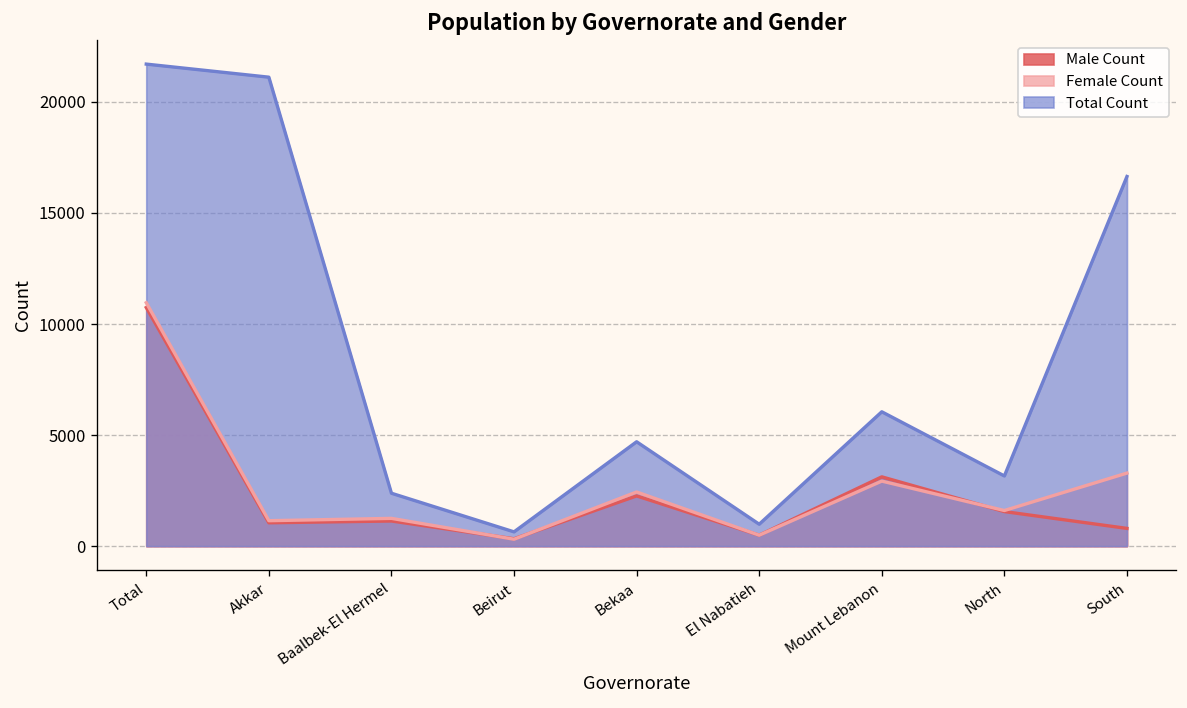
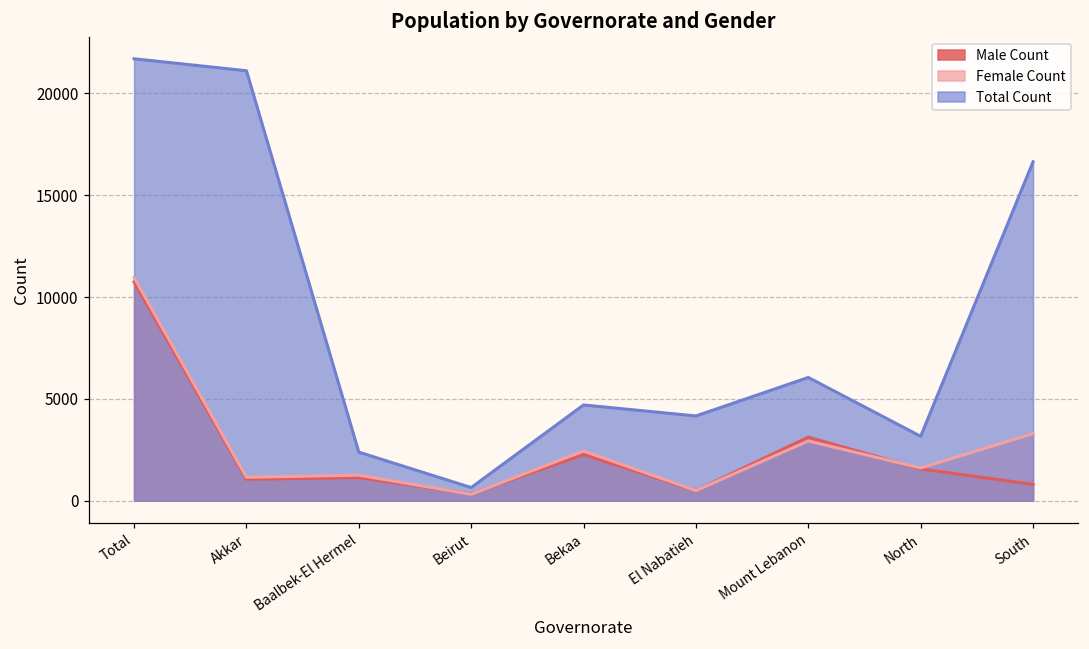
  {
    "Male Count": {
      "Total": 10700,
      "Bekaa": 2300,
      "Mount Lebanon": 3100,
      "South": 800
    },
    "Female Count": {
      "Total": 11000,
      "Bekaa": 2400,
      "Mount Lebanon": 2900,
      "South": 3300
    },
    "Total Count": {
      "Total": 21700,
      "Akkar": 21100,
      "Baalbek-El Hermel": 2400,
      "Beirut": 600,
      "Bekaa": 4700,
-     "El Nabatieh": 1000,
+     "El Nabatieh": 4200,
      "Mount Lebanon": 6000,
      "North": 3200,
      "South": 16600
    }
  }
